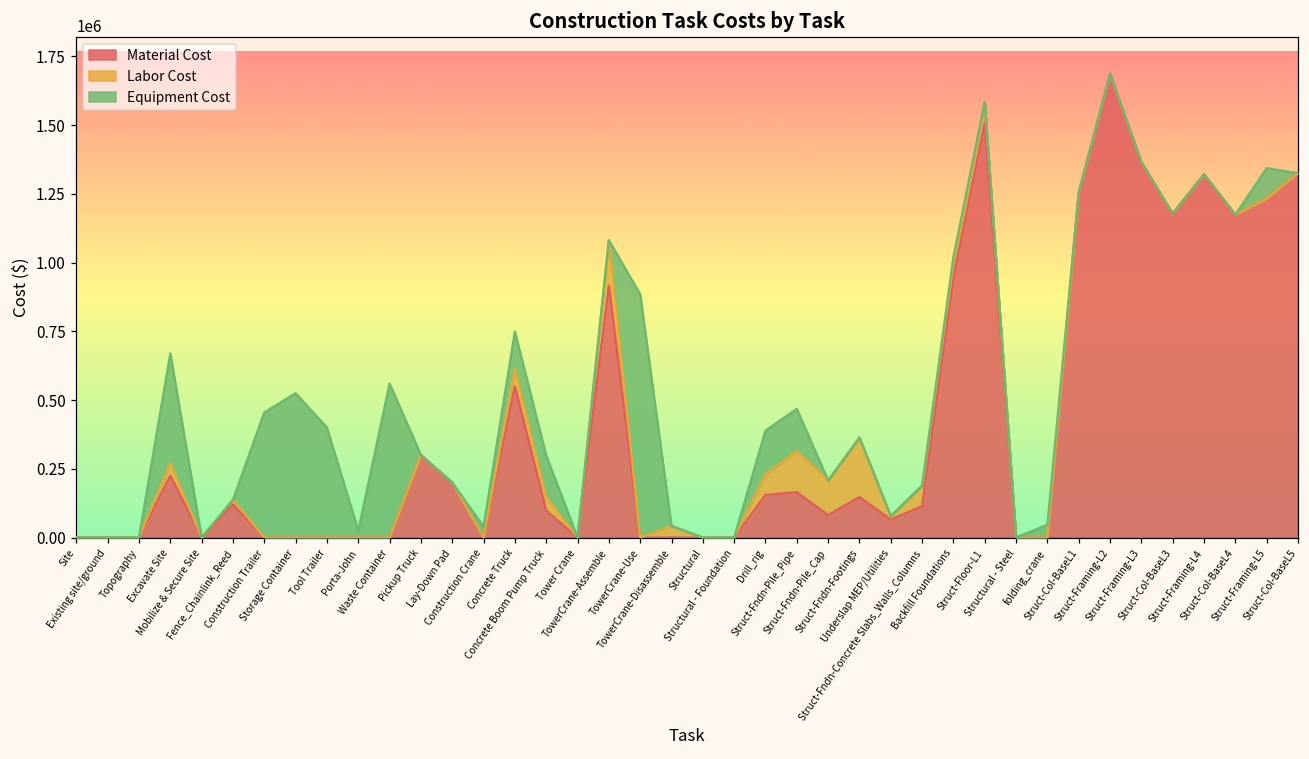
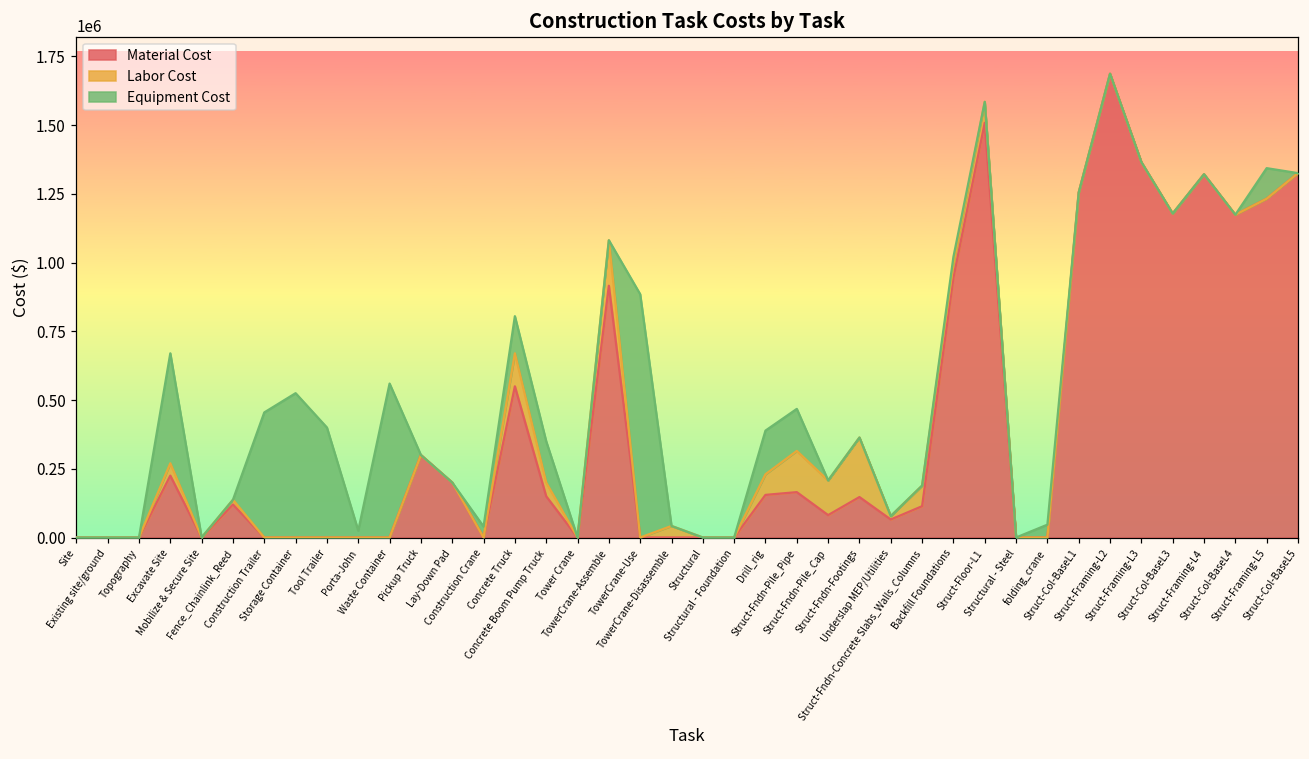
  {
    "Material Cost": {
      "Excavate Site": 220000,
      "Fence_Chainlink_Reed": 120000,
      "Concrete Truck": 550000,
-     "Concrete Boom Pump Truck": 100000,
+     "Concrete Boom Pump Truck": 150000,
      "TowerCrane-Assemble": 920000,
      "TowerCrane-Disassemble": 0,
      "Drill_rig": 160000,
      "Struct-Fndn-Pile_Pipe": 170000,
      "Struct-Fndn-Pile_Cap": 80000,
      "Struct-Fndn-Footings": 150000,
      "Underslap MEP/Utilities": 70000,
      "Struct-Fndn-Concrete Slabs_Walls_Columns": 110000,
      "Backfill Foundations": 950000,
      "Struct-Floor-L1": 1510000
    },
    "Labor Cost": {
      "Excavate Site": 50000,
-     "Concrete Truck": 60000,
+     "Concrete Truck": 120000,
      "Concrete Boom Pump Truck": 50000,
      "Drill_rig": 80000,
      "Struct-Fndn-Pile_Pipe": 150000,
      "Backfill Foundations": 50000
    },
    "Equipment Cost": {
      "Excavate Site": 400000,
      "Construction Trailer": 460000,
      "Storage Container": 530000,
      "Tool Trailer": 400000,
      "Porta-John": 30000,
      "Waste Container": 560000,
      "Construction Crane": 40000,
      "Concrete Truck": 140000,
      "Concrete Boom Pump Truck": 150000,
      "TowerCrane-Use": 890000,
      "Drill_rig": 160000,
      "Struct-Fndn-Pile_Pipe": 150000,
      "Backfill Foundations": 30000,
      "folding_crane": 50000,
      "Struct-Framing-L5": 110000
    }
  }
